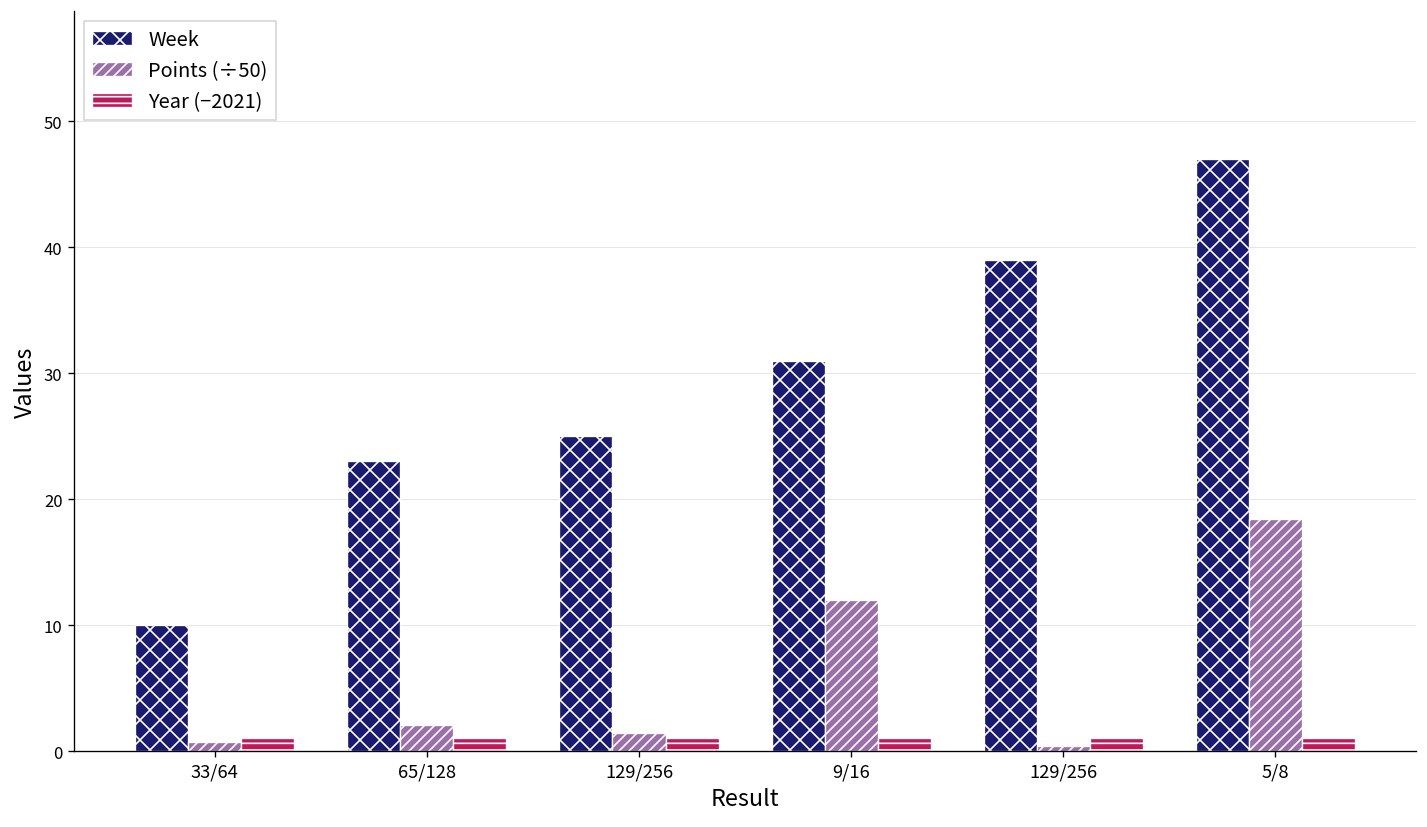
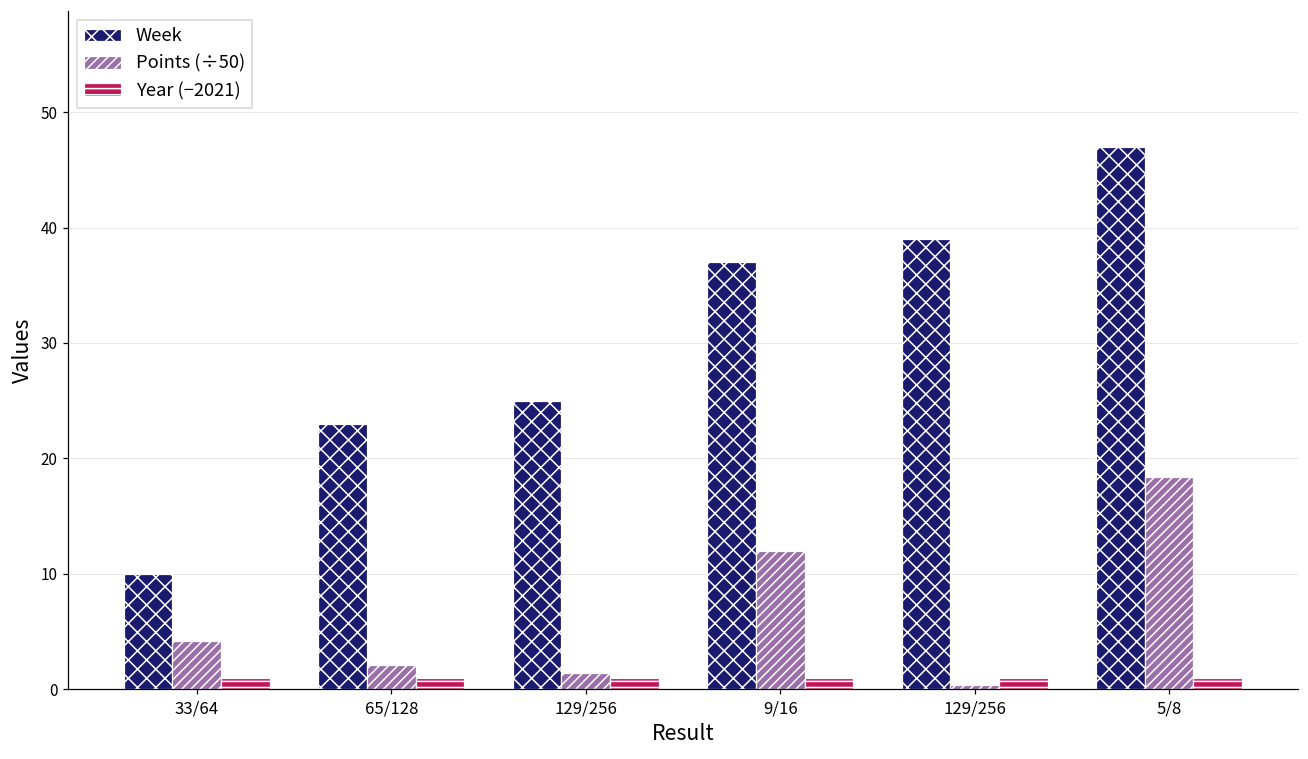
  {
    "Week": {
      "33/64": 10,
      "65/128": 23,
-     "9/16": 31,
+     "9/16": 37,
      "5/8": 47
    },
    "Points (÷50)": {
-     "33/64": 0.7,
+     "33/64": 4.2,
      "65/128": 2.1,
      "9/16": 12.0,
      "5/8": 18.4
    },
    "Year (−2021)": {
      "33/64": 1.0,
      "65/128": 1.0,
      "9/16": 1.0,
      "5/8": 1.0
    }
  }
